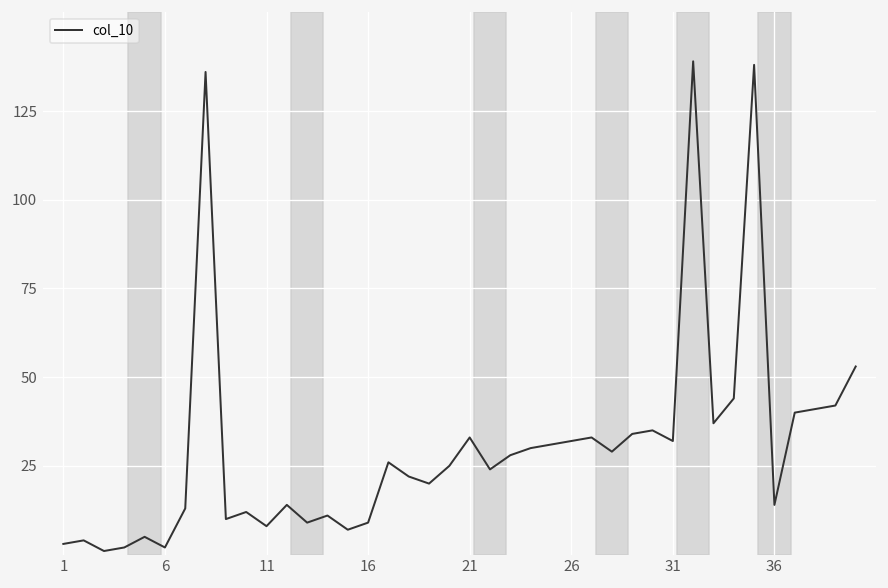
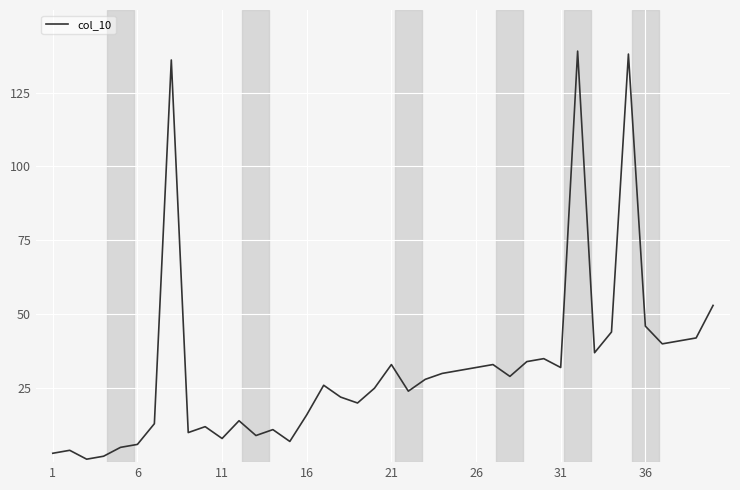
  {
    "1": 3,
-   "6": 2,
+   "6": 6,
    "11": 8,
-   "16": 9,
+   "16": 16,
    "21": 33,
    "26": 32,
    "31": 32,
-   "36": 14
+   "36": 46
  }
